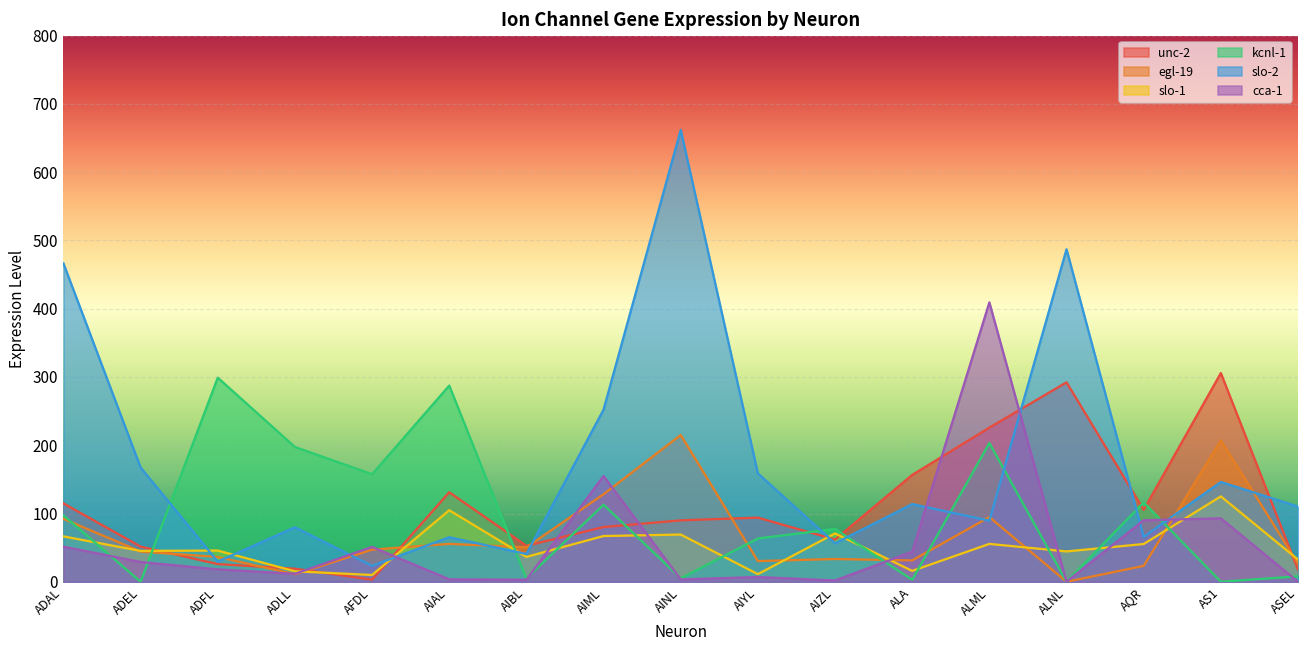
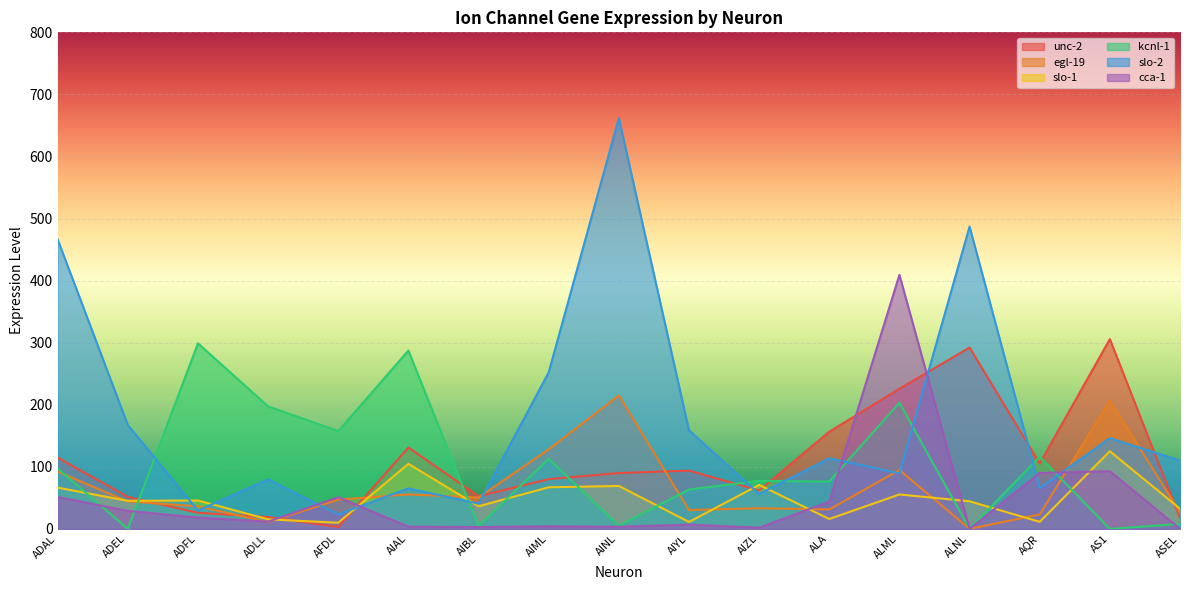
  {
    "slo-1": {
      "ADAL": 70,
      "ADFL": 50,
      "AFDL": 10,
      "AIAL": 100,
      "AIBL": 40,
      "AIML": 70,
      "AINL": 70,
      "AIYL": 10,
      "AIZL": 70,
      "ALA": 20,
      "ALML": 60,
      "ALNL": 40,
-     "AQR": 60,
+     "AQR": 10,
      "AS1": 130,
      "ASEL": 30
    },
    "kcnl-1": {
      "ADAL": 100,
      "ADEL": 0,
      "ADFL": 300,
      "ADLL": 200,
      "AFDL": 160,
      "AIAL": 290,
      "AIML": 110,
      "AIYL": 60,
      "AIZL": 80,
-     "ALA": 0,
+     "ALA": 80,
      "ALML": 200,
      "AQR": 120,
      "AS1": 0,
      "ASEL": 10
    },
    "slo-2": {
      "ADAL": 470,
      "ADEL": 170,
      "ADLL": 80,
      "AFDL": 20,
      "AIAL": 70,
      "AIBL": 40,
      "AIML": 250,
      "AINL": 660,
      "AIYL": 160,
      "AIZL": 60,
      "ALA": 110,
      "ALML": 90,
      "ALNL": 490,
      "AQR": 70,
      "AS1": 150,
      "ASEL": 110
    },
    "cca-1": {
      "ADAL": 50,
      "ADEL": 30,
      "ADFL": 20,
      "AIAL": 0,
-     "AIML": 150,
+     "AIML": 0,
      "AIYL": 10,
      "AIZL": 0,
      "ALA": 40,
      "ALML": 410,
      "AQR": 90,
      "AS1": 90,
      "ASEL": 0
    }
  }
